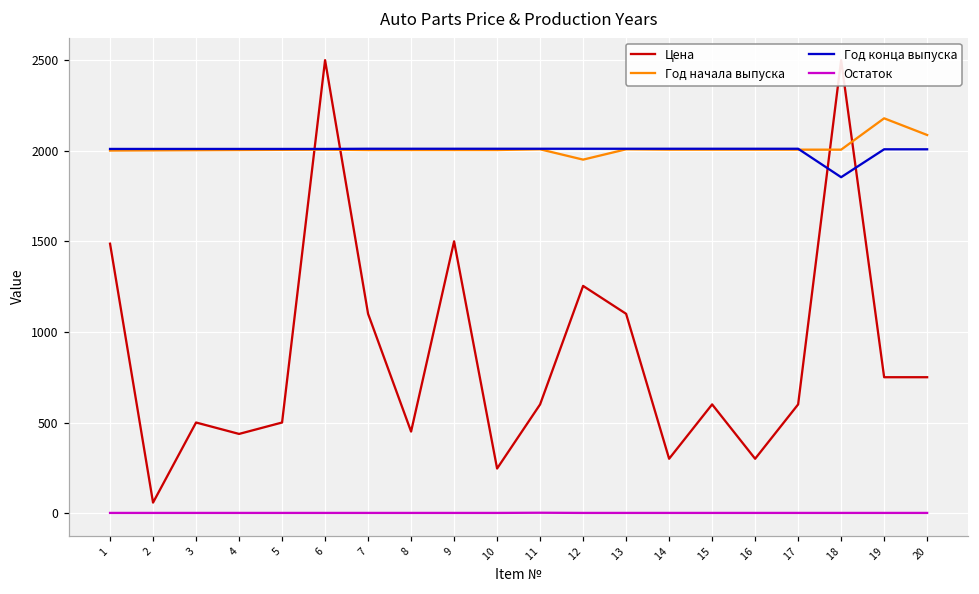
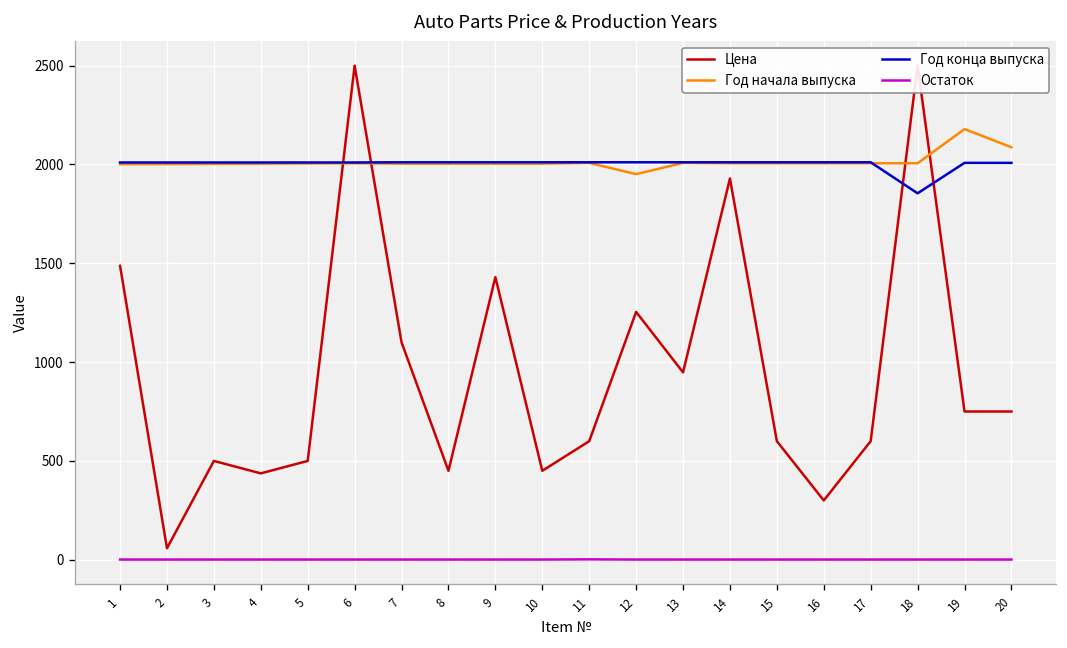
  {
    "Цена": {
      "1": 1490,
      "2": 60,
      "3": 500,
      "4": 440,
      "5": 500,
      "6": 2500,
      "7": 1100,
      "8": 450,
-     "9": 1500,
-     "10": 250,
+     "9": 1430,
+     "10": 450,
      "11": 600,
      "12": 1250,
-     "13": 1100,
-     "14": 300,
+     "13": 950,
+     "14": 1930,
      "15": 600,
      "16": 300,
      "17": 600,
      "19": 750,
      "20": 750
    },
    "Год начала выпуска": {
      "12": 1950,
      "18": 2010,
      "19": 2180,
      "20": 2090
    },
    "Год конца выпуска": {
      "12": 2010,
      "18": 1850,
      "19": 2010,
      "20": 2010
    },
    "Остаток": {
      "1": 0,
      "2": 0,
      "3": 0,
      "4": 0,
      "5": 0,
      "6": 0,
      "7": 0,
      "8": 0,
      "9": 0,
      "10": 0,
      "11": 0,
      "12": 0,
      "13": 0,
      "14": 0,
      "15": 0,
      "16": 0,
      "17": 0,
      "18": 0,
      "19": 0,
      "20": 0
    }
  }
